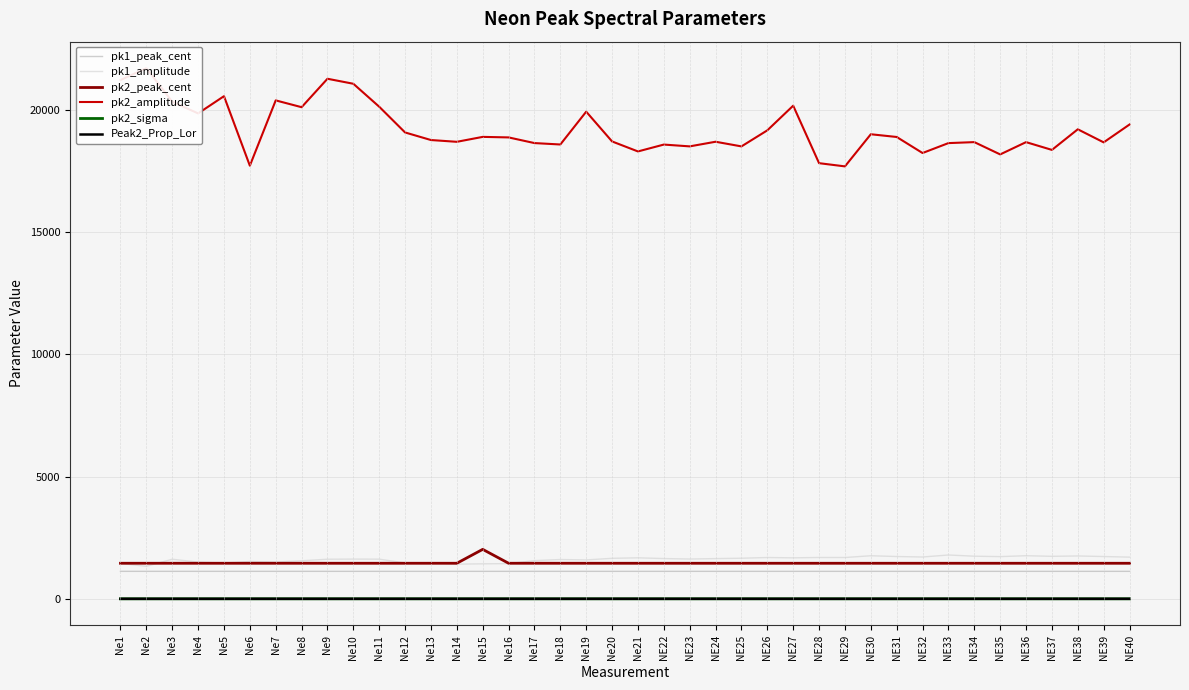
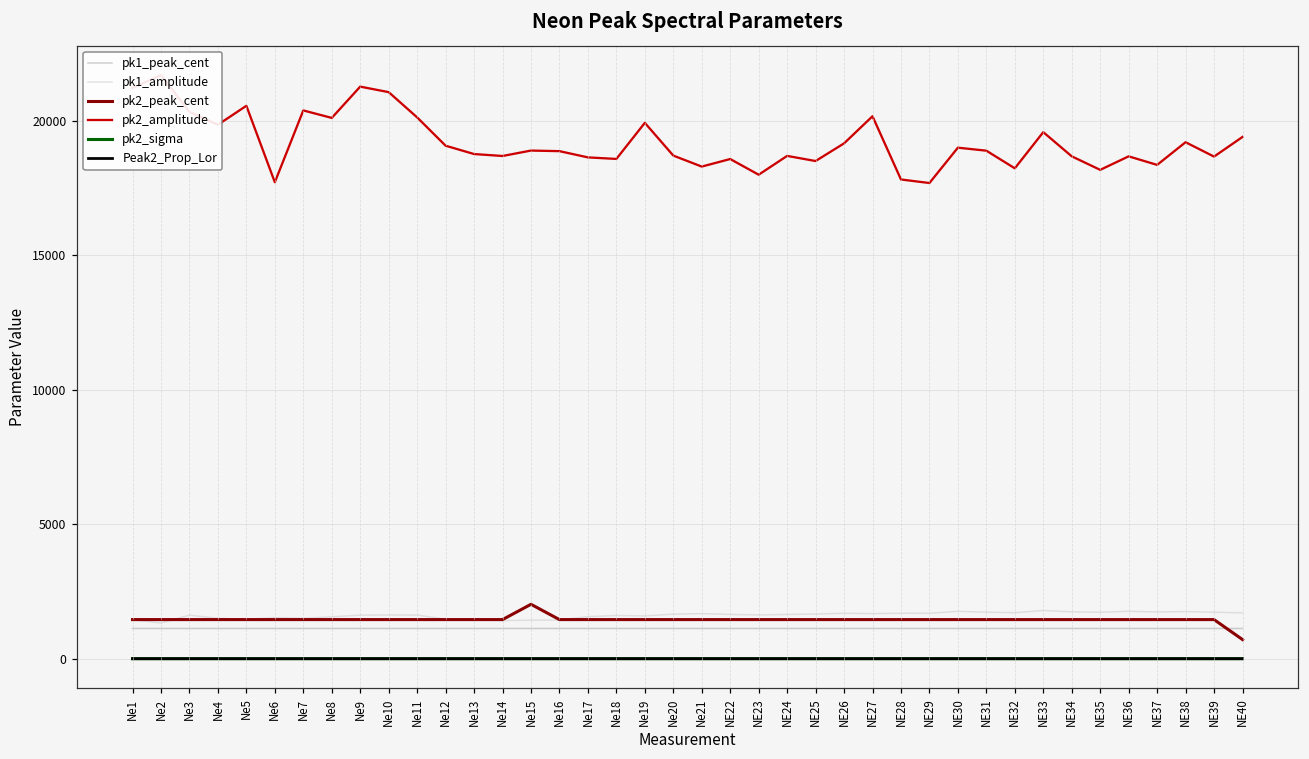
  {
    "pk2_peak_cent": {
      "Ne2": 1500,
      "Ne3": 1500,
      "Ne9": 1500,
      "Ne10": 1500,
      "Ne11": 1500,
      "Ne15": 2000,
      "Ne17": 1500,
      "Ne18": 1500,
      "Ne19": 1500,
      "Ne20": 1500,
      "Ne21": 1500,
      "NE22": 1500,
      "NE23": 1500,
      "NE24": 1500,
      "NE25": 1500,
      "NE26": 1500,
      "NE27": 1500,
      "NE28": 1500,
      "NE29": 1500,
      "NE30": 1500,
      "NE31": 1500,
      "NE32": 1500,
      "NE33": 1500,
      "NE34": 1500,
      "NE35": 1500,
      "NE36": 1500,
      "NE37": 1500,
      "NE38": 1500,
      "NE39": 1500,
-     "NE40": 1500
+     "NE40": 700
    },
    "pk2_amplitude": {
      "Ne5": 20500,
      "Ne6": 17700,
      "Ne7": 20400,
      "Ne8": 20100,
      "Ne9": 21300,
      "Ne10": 21100,
      "Ne11": 20100,
      "Ne12": 19100,
      "Ne13": 18800,
      "Ne14": 18700,
      "Ne15": 18900,
      "Ne16": 18900,
      "Ne17": 18600,
      "Ne18": 18600,
      "Ne19": 19900,
      "Ne20": 18700,
      "Ne21": 18300,
      "NE22": 18600,
-     "NE23": 18500,
+     "NE23": 18000,
      "NE24": 18700,
      "NE25": 18500,
      "NE26": 19200,
      "NE27": 20200,
      "NE28": 17800,
      "NE29": 17700,
      "NE30": 19000,
      "NE31": 18900,
      "NE32": 18200,
-     "NE33": 18600,
+     "NE33": 19600,
      "NE34": 18700,
      "NE35": 18200,
      "NE36": 18700,
      "NE37": 18400,
      "NE38": 19200,
      "NE39": 18700,
      "NE40": 19400
    },
    "Peak2_Prop_Lor": {
      "Ne1": 0,
      "Ne2": 0,
      "Ne3": 0,
      "Ne4": 0,
      "Ne5": 0,
      "Ne6": 0,
      "Ne7": 0,
      "Ne8": 0,
      "Ne9": 0,
      "Ne10": 0,
      "Ne11": 0,
      "Ne12": 0,
      "Ne13": 0,
      "Ne14": 0,
      "Ne15": 0,
      "Ne16": 0,
      "Ne17": 0,
      "Ne18": 0,
      "Ne19": 0,
      "Ne20": 0,
      "Ne21": 0,
      "NE22": 0,
      "NE23": 0,
      "NE24": 0,
      "NE25": 0,
      "NE26": 0,
      "NE27": 0,
      "NE28": 0,
      "NE29": 0,
      "NE30": 0,
      "NE31": 0,
      "NE32": 0,
      "NE33": 0,
      "NE34": 0,
      "NE35": 0,
      "NE36": 0,
      "NE37": 0,
      "NE38": 0,
      "NE39": 0,
      "NE40": 0
    }
  }
